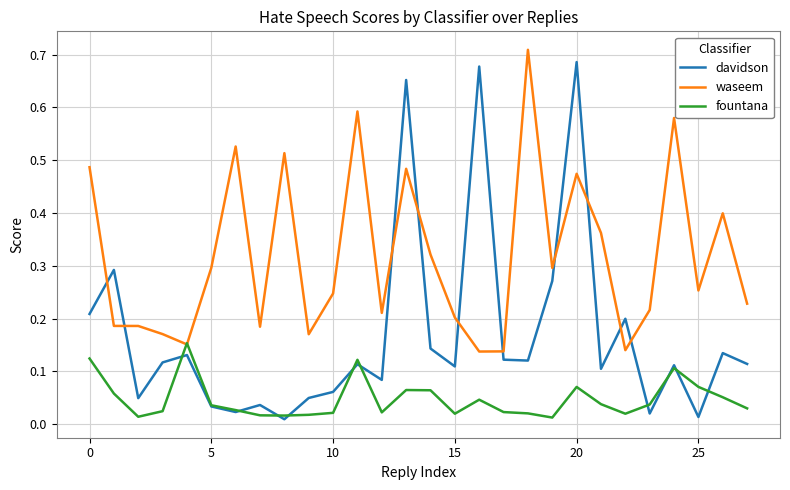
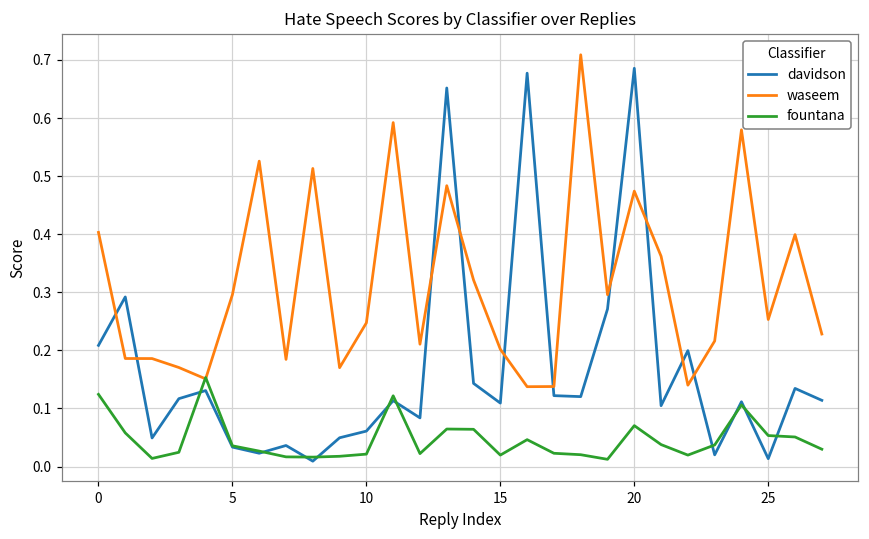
  {
    "davidson": {
      "0": 0.21,
      "10": 0.06,
      "15": 0.11,
      "20": 0.69,
      "25": 0.01
    },
    "waseem": {
-     "0": 0.49,
+     "0": 0.40,
      "5": 0.30,
      "10": 0.25,
      "15": 0.20,
      "20": 0.47,
      "25": 0.25
    },
    "fountana": {
      "0": 0.12,
      "10": 0.02,
      "15": 0.02,
      "20": 0.07,
-     "25": 0.07
+     "25": 0.05
    }
  }
